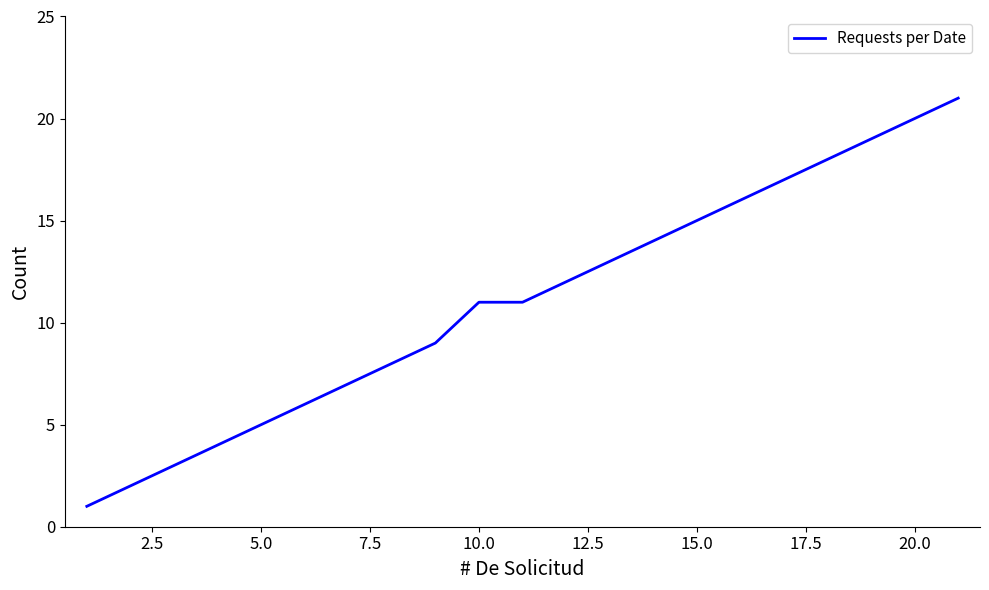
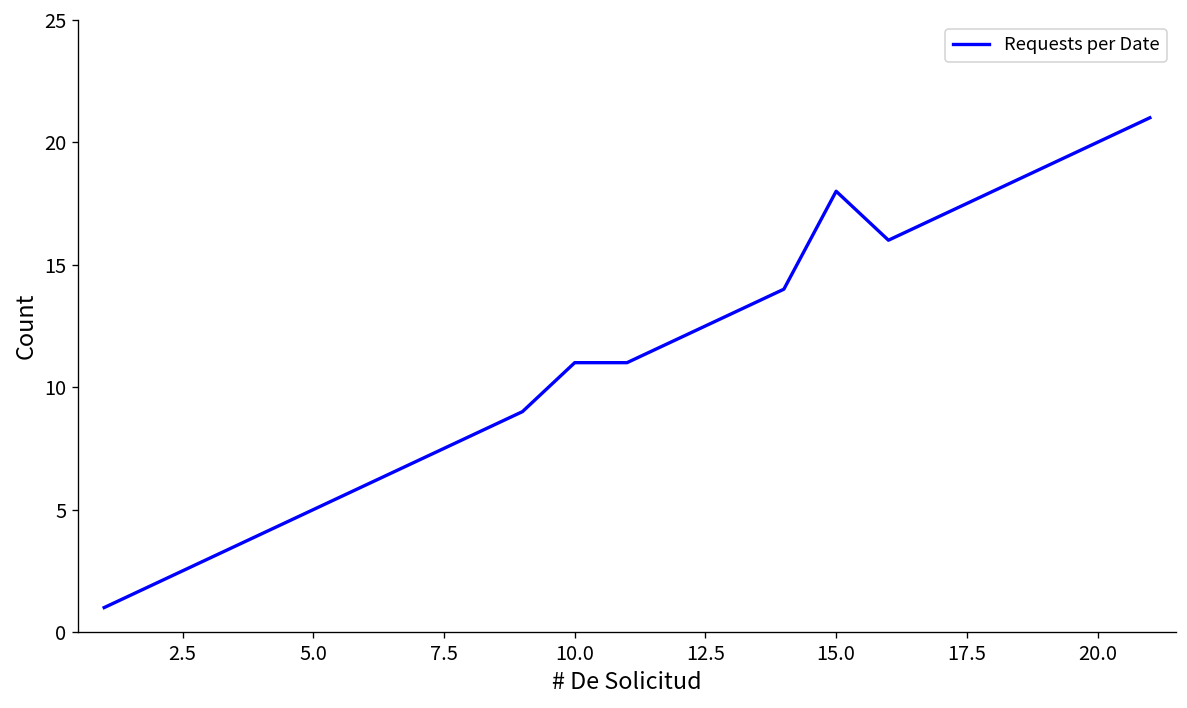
  {
    "5.0": 5,
    "10.0": 11,
-   "15.0": 15,
+   "15.0": 18,
    "20.0": 20
  }
